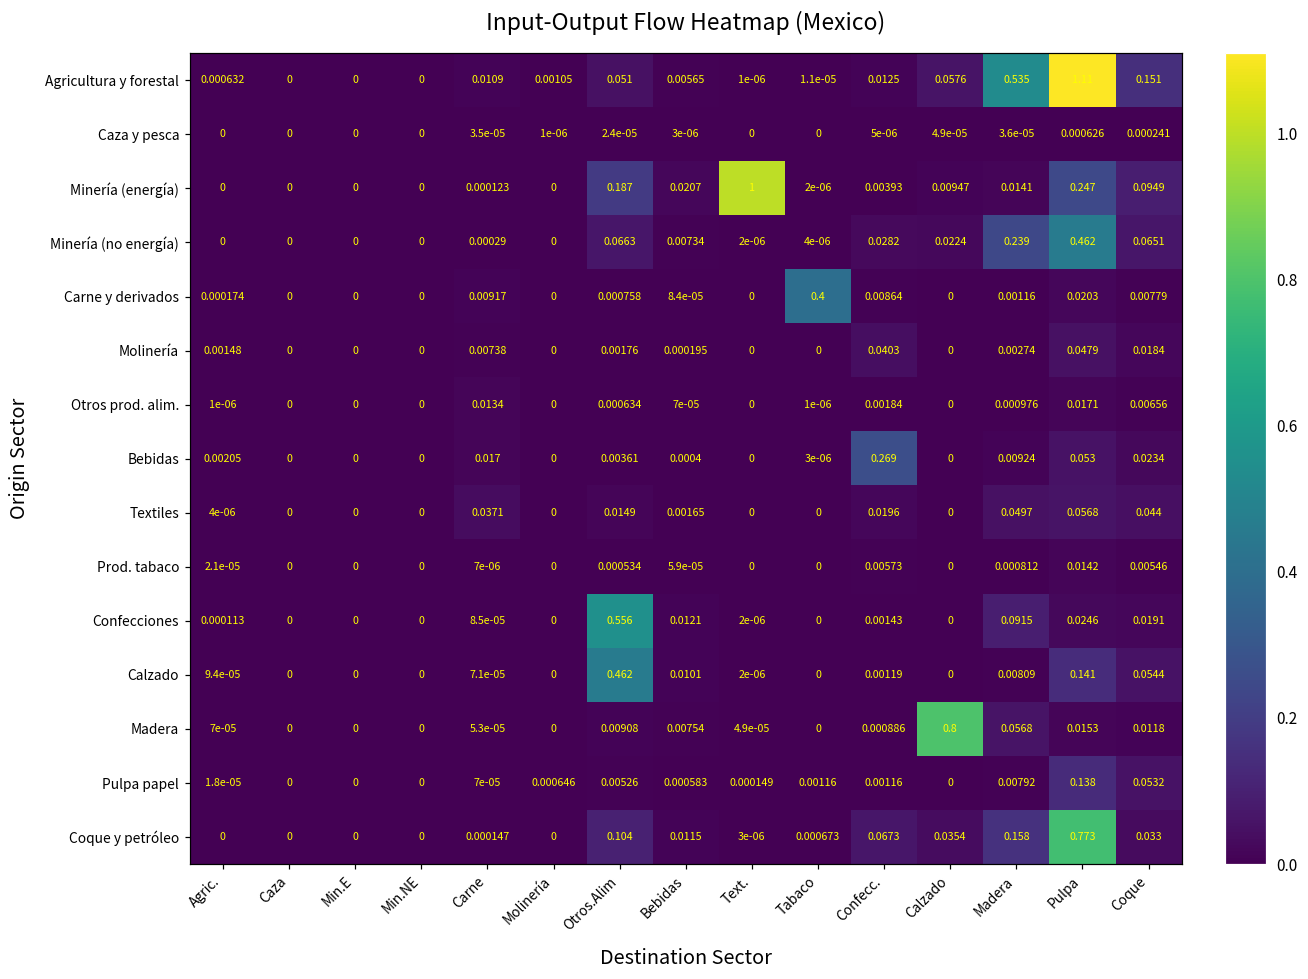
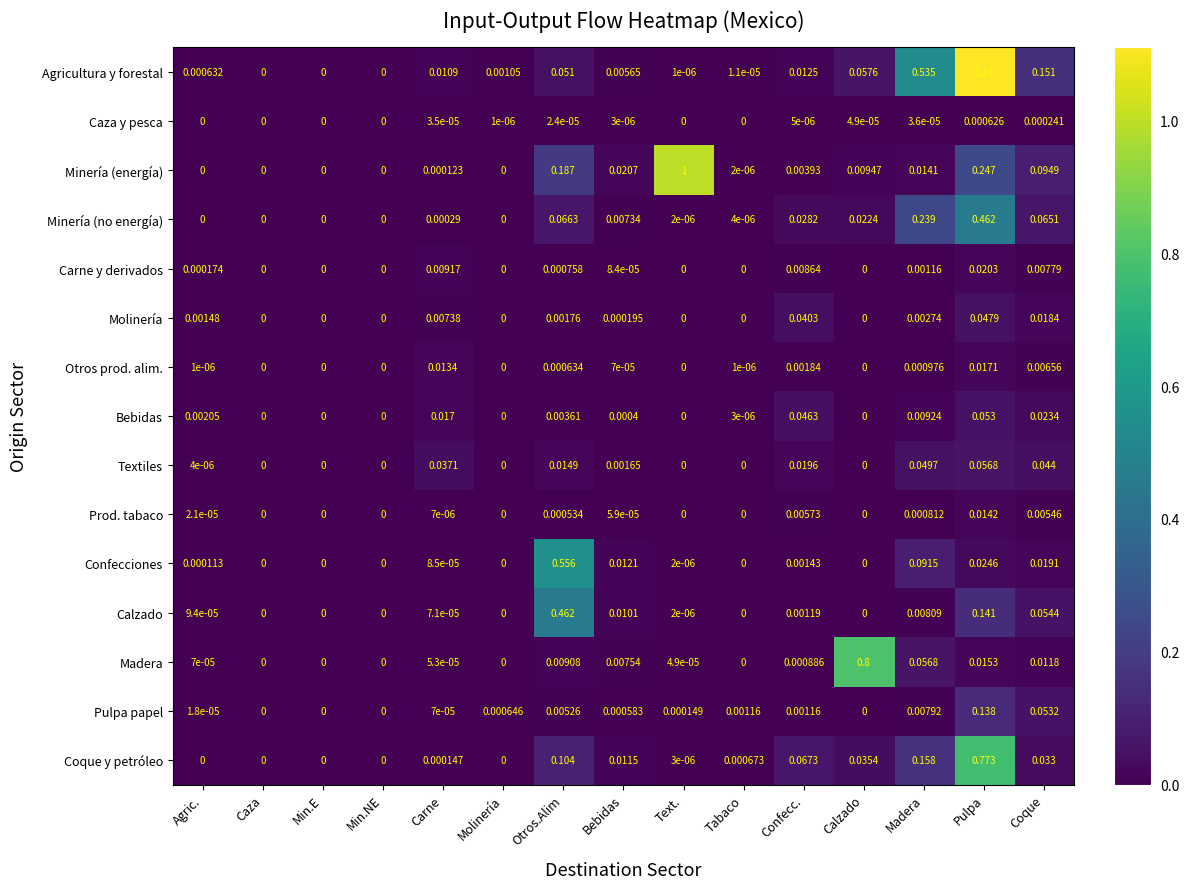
  {
    "Carne y derivados": {
      "Agric.": "0.000174",
      "Caza": "0",
      "Min.E": "0",
      "Min.NE": "0",
      "Carne": "0.00917",
      "Molinería": "0",
      "Otros.Alim": "0.000758",
      "Bebidas": "8.4e-05",
      "Text.": "0",
-     "Tabaco": "0.4",
+     "Tabaco": "0",
      "Confecc.": "0.00864",
      "Calzado": "0",
      "Madera": "0.00116",
      "Pulpa": "0.0203",
      "Coque": "0.00779"
    },
    "Bebidas": {
      "Agric.": "0.00205",
      "Caza": "0",
      "Min.E": "0",
      "Min.NE": "0",
      "Carne": "0.017",
      "Molinería": "0",
      "Otros.Alim": "0.00361",
      "Bebidas": "0.0004",
      "Text.": "0",
      "Tabaco": "3e-06",
-     "Confecc.": "0.269",
+     "Confecc.": "0.0463",
      "Calzado": "0",
      "Madera": "0.00924",
      "Pulpa": "0.053",
      "Coque": "0.0234"
    }
  }
